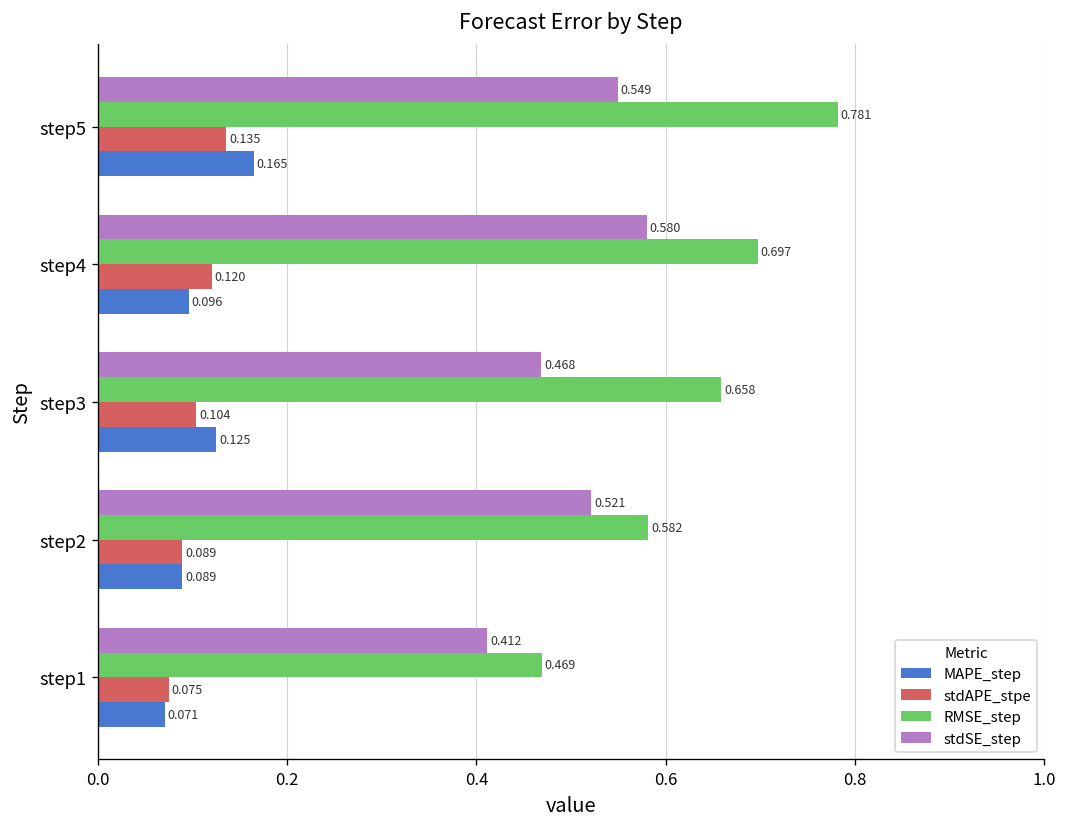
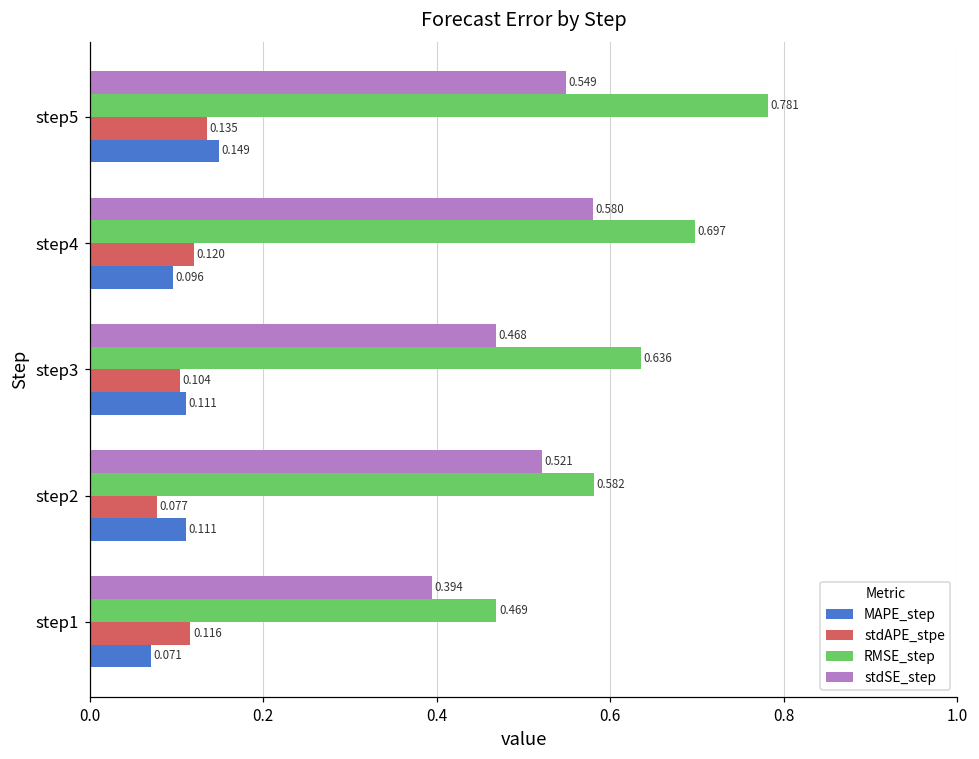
  {
    "MAPE_step": {
-     "step5": 0.165,
+     "step5": 0.149,
      "step4": 0.096,
-     "step3": 0.125,
-     "step2": 0.089,
+     "step3": 0.111,
+     "step2": 0.111,
      "step1": 0.071
    },
    "stdAPE_stpe": {
      "step5": 0.135,
      "step4": 0.120,
      "step3": 0.104,
-     "step2": 0.089,
-     "step1": 0.075
+     "step2": 0.077,
+     "step1": 0.116
    },
    "RMSE_step": {
      "step5": 0.781,
      "step4": 0.697,
-     "step3": 0.658,
+     "step3": 0.636,
      "step2": 0.582,
      "step1": 0.469
    },
    "stdSE_step": {
      "step5": 0.549,
      "step4": 0.580,
      "step3": 0.468,
      "step2": 0.521,
-     "step1": 0.412
+     "step1": 0.394
    }
  }
